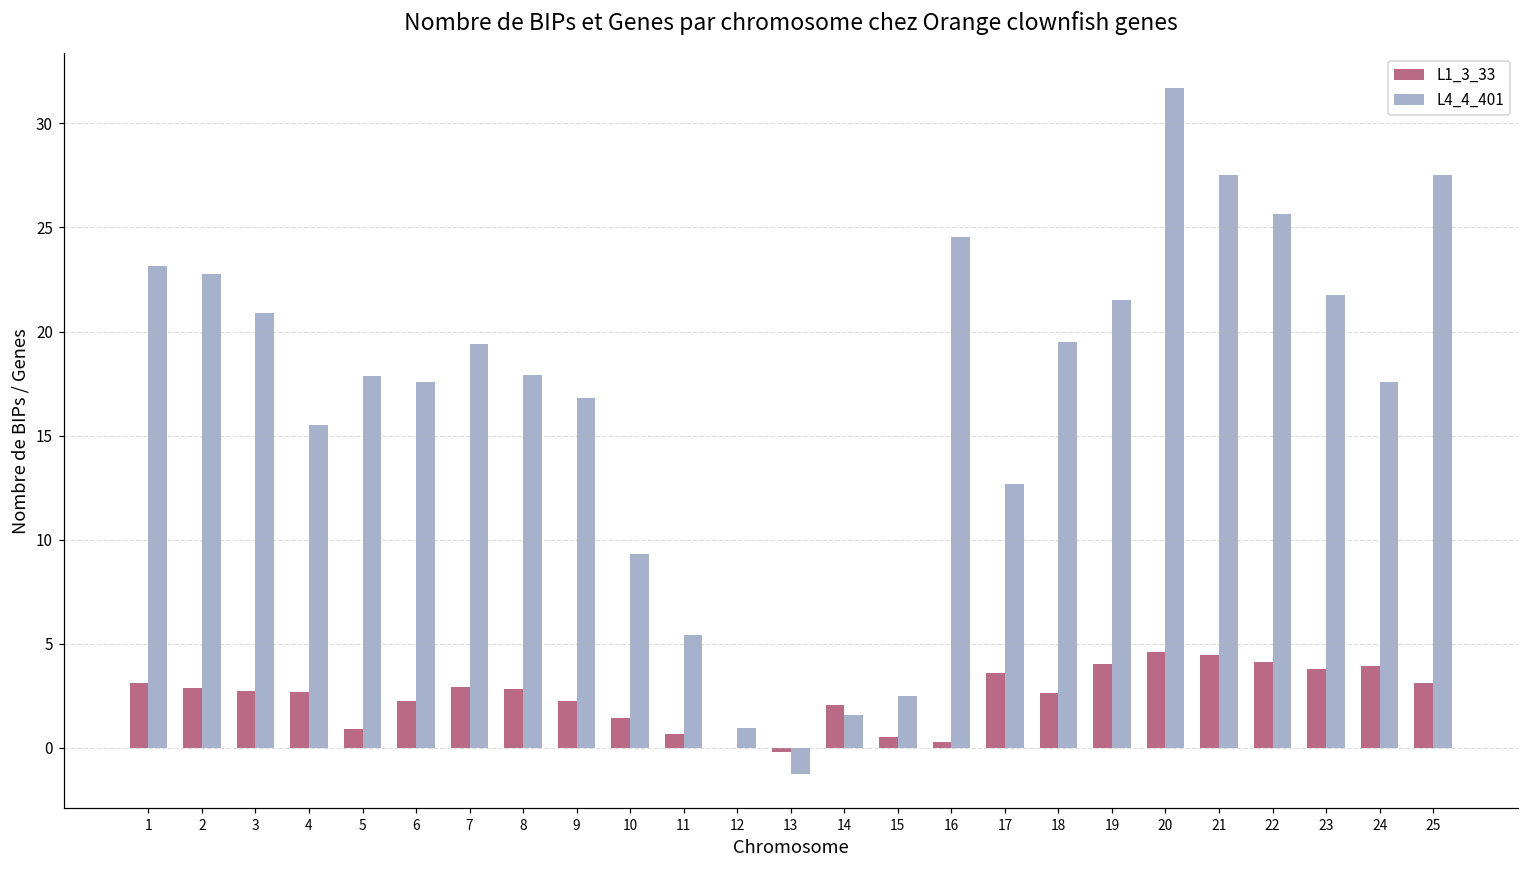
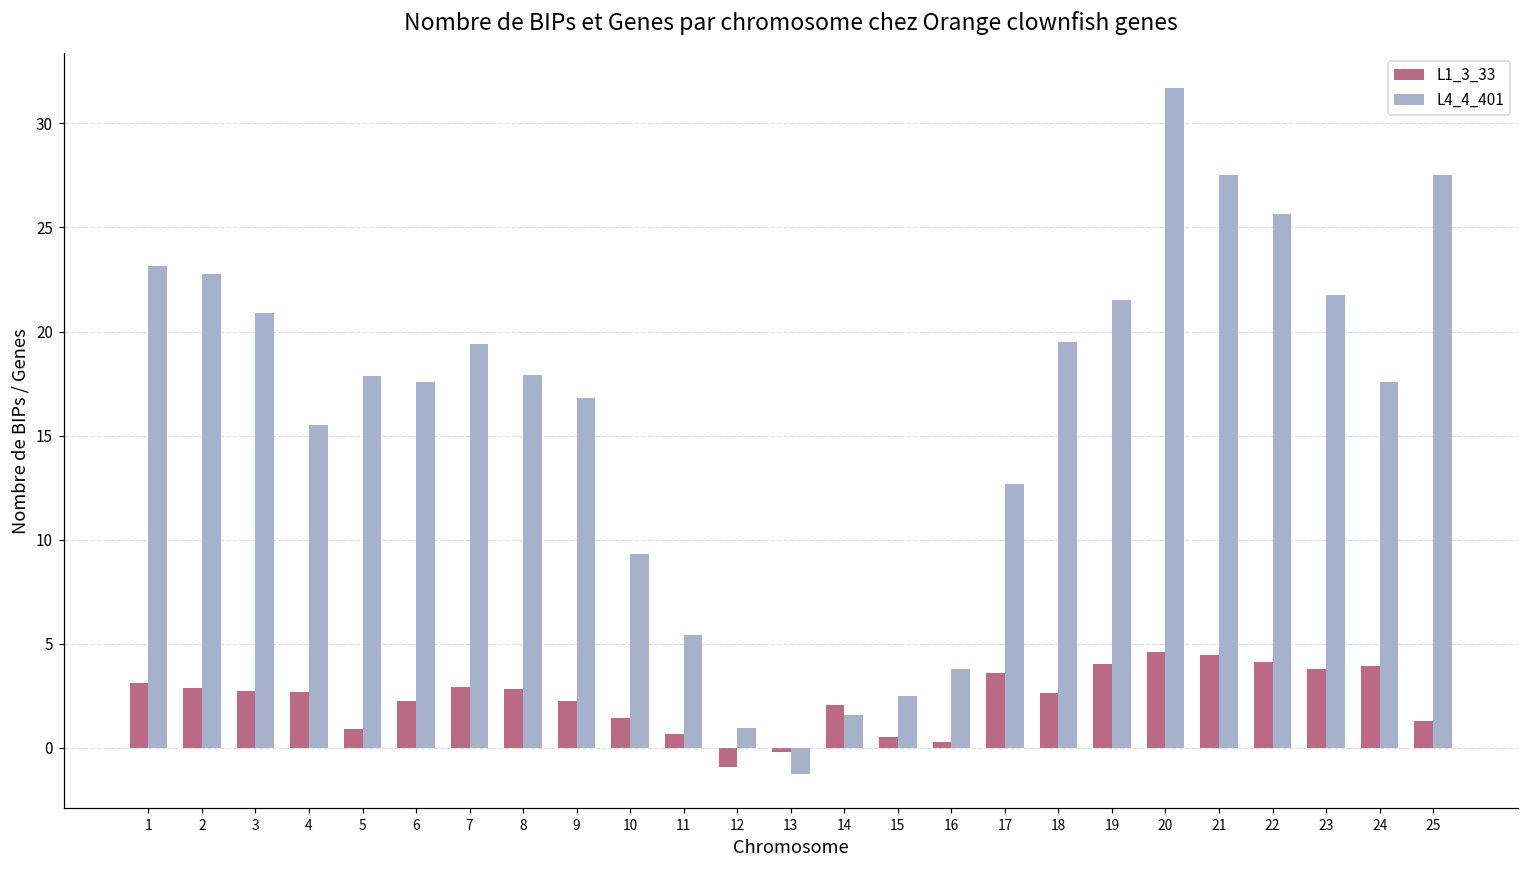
  {
    "L1_3_33": {
      "1": 3.1,
      "2": 2.9,
      "3": 2.7,
      "4": 2.7,
      "5": 0.9,
      "6": 2.2,
      "7": 2.9,
      "8": 2.9,
      "9": 2.3,
      "10": 1.4,
      "11": 0.7,
-     "12": 0.0,
+     "12": -0.9,
      "13": -0.2,
      "14": 2.1,
      "15": 0.5,
      "16": 0.3,
      "17": 3.6,
      "18": 2.6,
      "19": 4.0,
      "20": 4.6,
      "21": 4.4,
      "22": 4.1,
      "23": 3.8,
      "24": 3.9,
-     "25": 3.1
+     "25": 1.3
    },
    "L4_4_401": {
      "1": 23.2,
      "2": 22.8,
      "3": 20.9,
      "4": 15.5,
      "5": 17.9,
      "6": 17.6,
      "7": 19.4,
      "8": 17.9,
      "9": 16.8,
      "10": 9.3,
      "11": 5.4,
      "12": 0.9,
      "13": -1.2,
      "14": 1.6,
      "15": 2.5,
-     "16": 24.5,
+     "16": 3.8,
      "17": 12.7,
      "18": 19.5,
      "19": 21.5,
      "20": 31.7,
      "21": 27.5,
      "22": 25.7,
      "23": 21.7,
      "24": 17.6,
      "25": 27.5
    }
  }
